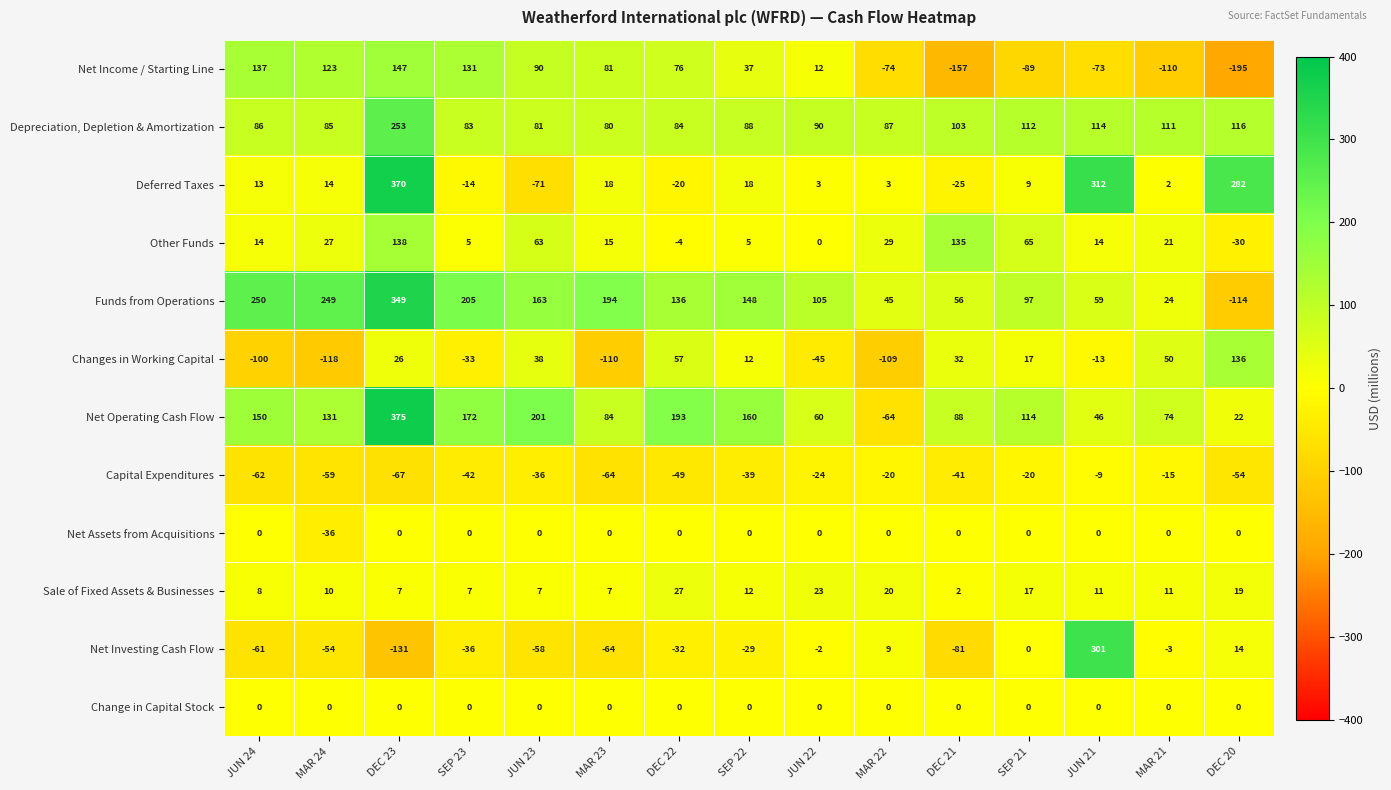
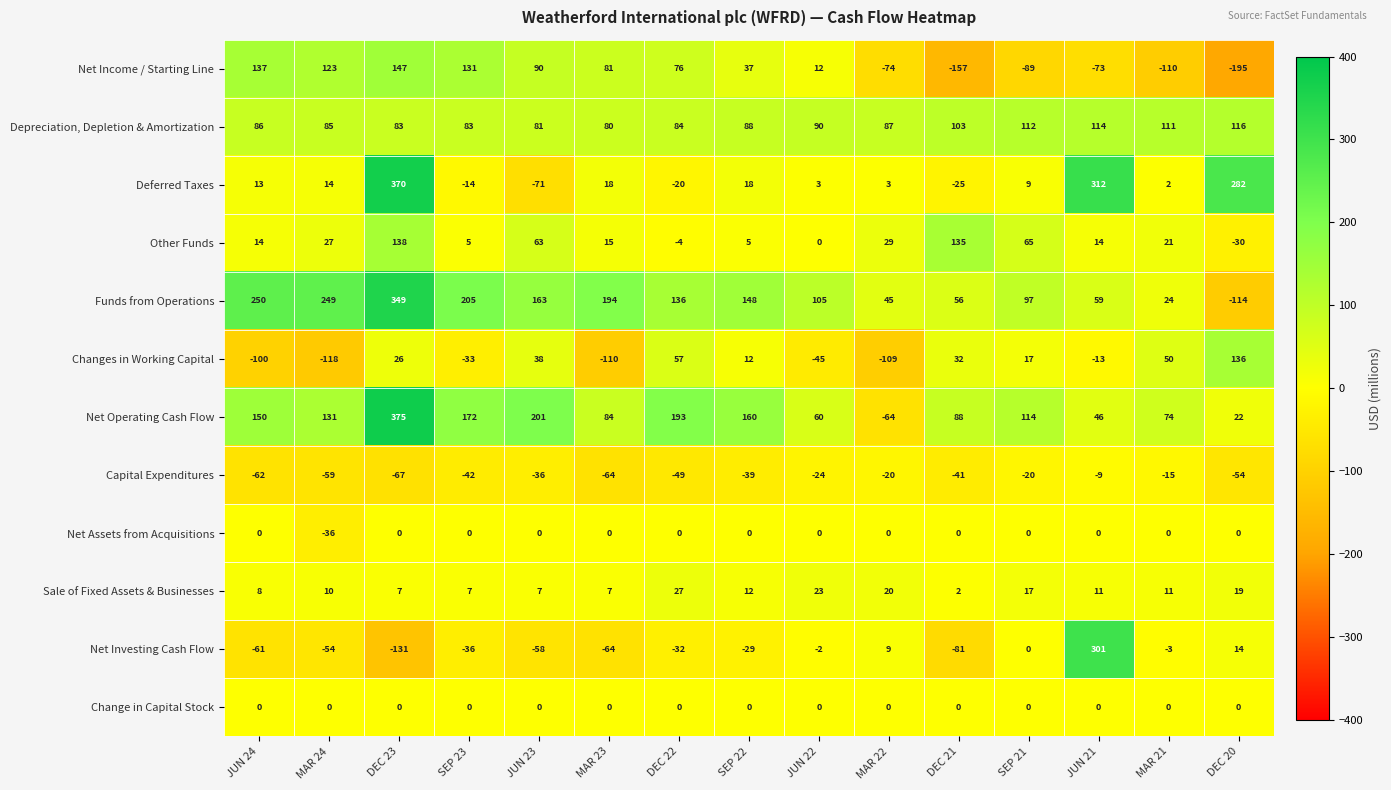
  {
    "Net Income / Starting Line": {
      "JUN 24": 137,
      "MAR 24": 123,
      "DEC 23": 147,
      "SEP 23": 131,
      "JUN 23": 90,
      "MAR 23": 81,
      "DEC 22": 76,
      "SEP 22": 37,
      "JUN 22": 12,
      "MAR 22": -74,
      "DEC 21": -157,
      "SEP 21": -89,
      "JUN 21": -73,
      "MAR 21": -110,
      "DEC 20": -195
    },
    "Depreciation, Depletion & Amortization": {
      "JUN 24": 86,
      "MAR 24": 85,
-     "DEC 23": 253,
+     "DEC 23": 83,
      "SEP 23": 83,
      "JUN 23": 81,
      "MAR 23": 80,
      "DEC 22": 84,
      "SEP 22": 88,
      "JUN 22": 90,
      "MAR 22": 87,
      "DEC 21": 103,
      "SEP 21": 112,
      "JUN 21": 114,
      "MAR 21": 111,
      "DEC 20": 116
    },
    "Deferred Taxes": {
      "JUN 24": 13,
      "MAR 24": 14,
      "DEC 23": 370,
      "SEP 23": -14,
      "JUN 23": -71,
      "MAR 23": 18,
      "DEC 22": -20,
      "SEP 22": 18,
      "JUN 22": 3,
      "MAR 22": 3,
      "DEC 21": -25,
      "SEP 21": 9,
      "JUN 21": 312,
      "MAR 21": 2,
      "DEC 20": 282
    },
    "Other Funds": {
      "JUN 24": 14,
      "MAR 24": 27,
      "DEC 23": 138,
      "SEP 23": 5,
      "JUN 23": 63,
      "MAR 23": 15,
      "DEC 22": -4,
      "SEP 22": 5,
      "JUN 22": 0,
      "MAR 22": 29,
      "DEC 21": 135,
      "SEP 21": 65,
      "JUN 21": 14,
      "MAR 21": 21,
      "DEC 20": -30
    },
    "Funds from Operations": {
      "JUN 24": 250,
      "MAR 24": 249,
      "DEC 23": 349,
      "SEP 23": 205,
      "JUN 23": 163,
      "MAR 23": 194,
      "DEC 22": 136,
      "SEP 22": 148,
      "JUN 22": 105,
      "MAR 22": 45,
      "DEC 21": 56,
      "SEP 21": 97,
      "JUN 21": 59,
      "MAR 21": 24,
      "DEC 20": -114
    },
    "Changes in Working Capital": {
      "JUN 24": -100,
      "MAR 24": -118,
      "DEC 23": 26,
      "SEP 23": -33,
      "JUN 23": 38,
      "MAR 23": -110,
      "DEC 22": 57,
      "SEP 22": 12,
      "JUN 22": -45,
      "MAR 22": -109,
      "DEC 21": 32,
      "SEP 21": 17,
      "JUN 21": -13,
      "MAR 21": 50,
      "DEC 20": 136
    },
    "Net Operating Cash Flow": {
      "JUN 24": 150,
      "MAR 24": 131,
      "DEC 23": 375,
      "SEP 23": 172,
      "JUN 23": 201,
      "MAR 23": 84,
      "DEC 22": 193,
      "SEP 22": 160,
      "JUN 22": 60,
      "MAR 22": -64,
      "DEC 21": 88,
      "SEP 21": 114,
      "JUN 21": 46,
      "MAR 21": 74,
      "DEC 20": 22
    },
    "Capital Expenditures": {
      "JUN 24": -62,
      "MAR 24": -59,
      "DEC 23": -67,
      "SEP 23": -42,
      "JUN 23": -36,
      "MAR 23": -64,
      "DEC 22": -49,
      "SEP 22": -39,
      "JUN 22": -24,
      "MAR 22": -20,
      "DEC 21": -41,
      "SEP 21": -20,
      "JUN 21": -9,
      "MAR 21": -15,
      "DEC 20": -54
    },
    "Net Assets from Acquisitions": {
      "JUN 24": 0,
      "MAR 24": -36,
      "DEC 23": 0,
      "SEP 23": 0,
      "JUN 23": 0,
      "MAR 23": 0,
      "DEC 22": 0,
      "SEP 22": 0,
      "JUN 22": 0,
      "MAR 22": 0,
      "DEC 21": 0,
      "SEP 21": 0,
      "JUN 21": 0,
      "MAR 21": 0,
      "DEC 20": 0
    },
    "Sale of Fixed Assets & Businesses": {
      "JUN 24": 8,
      "MAR 24": 10,
      "DEC 23": 7,
      "SEP 23": 7,
      "JUN 23": 7,
      "MAR 23": 7,
      "DEC 22": 27,
      "SEP 22": 12,
      "JUN 22": 23,
      "MAR 22": 20,
      "DEC 21": 2,
      "SEP 21": 17,
      "JUN 21": 11,
      "MAR 21": 11,
      "DEC 20": 19
    },
    "Net Investing Cash Flow": {
      "JUN 24": -61,
      "MAR 24": -54,
      "DEC 23": -131,
      "SEP 23": -36,
      "JUN 23": -58,
      "MAR 23": -64,
      "DEC 22": -32,
      "SEP 22": -29,
      "JUN 22": -2,
      "MAR 22": 9,
      "DEC 21": -81,
      "SEP 21": 0,
      "JUN 21": 301,
      "MAR 21": -3,
      "DEC 20": 14
    },
    "Change in Capital Stock": {
      "JUN 24": 0,
      "MAR 24": 0,
      "DEC 23": 0,
      "SEP 23": 0,
      "JUN 23": 0,
      "MAR 23": 0,
      "DEC 22": 0,
      "SEP 22": 0,
      "JUN 22": 0,
      "MAR 22": 0,
      "DEC 21": 0,
      "SEP 21": 0,
      "JUN 21": 0,
      "MAR 21": 0,
      "DEC 20": 0
    }
  }
